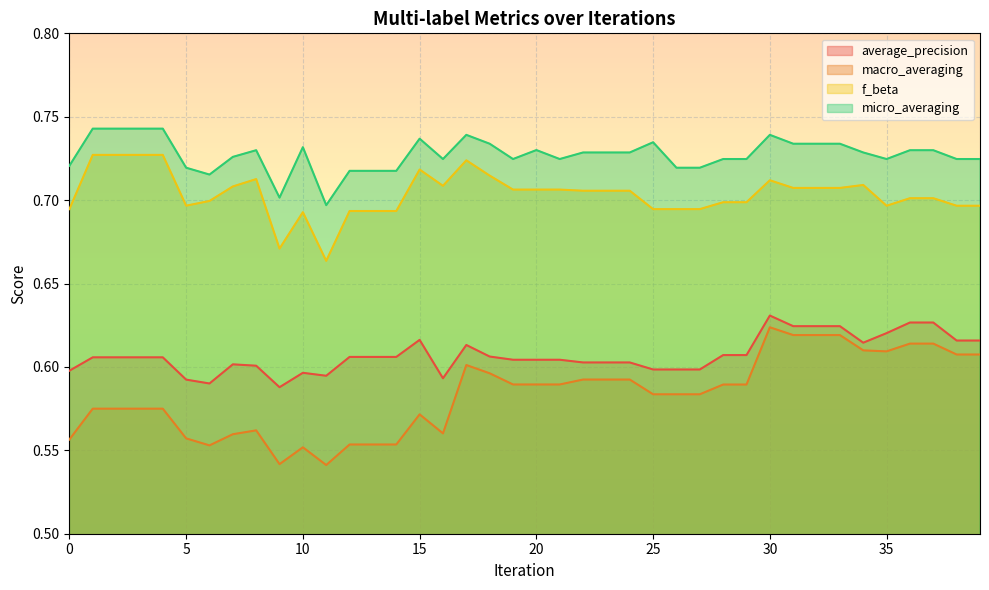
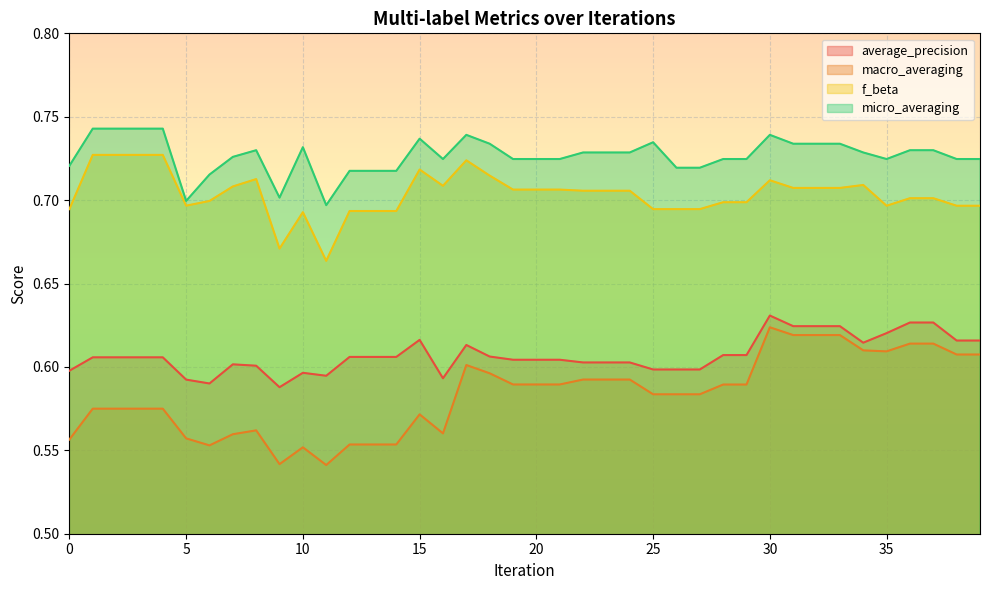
  {
    "micro_averaging": {
      "0": 0.721,
-     "5": 0.719,
+     "5": 0.700,
      "10": 0.732,
      "15": 0.737,
-     "20": 0.730,
+     "20": 0.725,
      "25": 0.735,
      "30": 0.739,
      "35": 0.725
    }
  }
